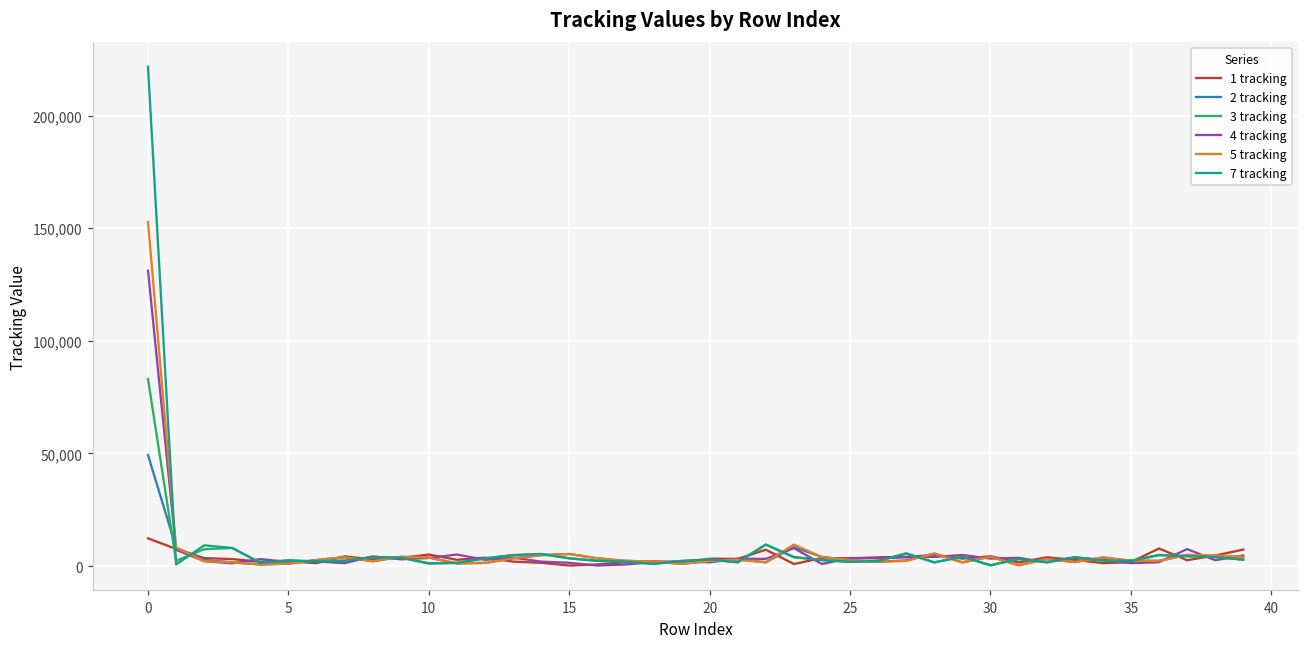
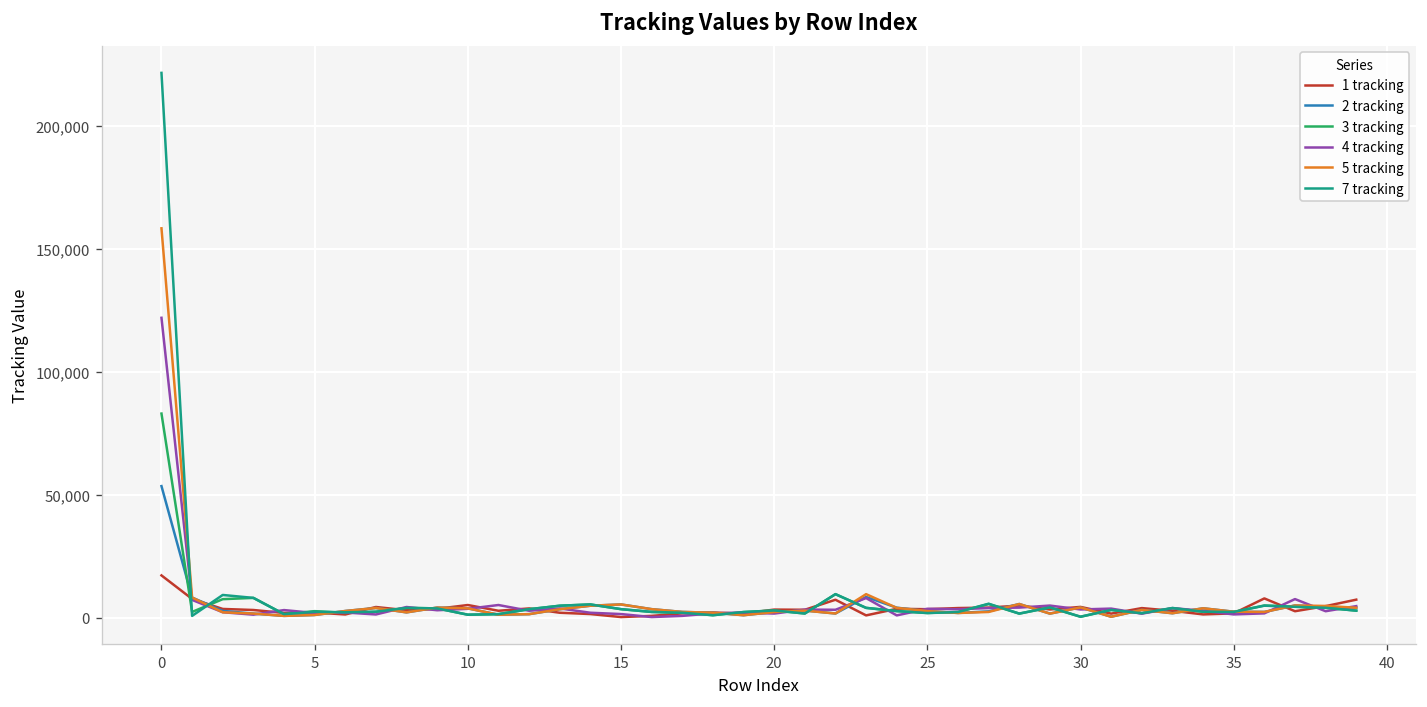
  {
    "1 tracking": {
-     "0": "12,000",
+     "0": "17,000",
      "10": "5,000"
    },
    "2 tracking": {
-     "0": "49,000"
+     "0": "54,000"
    },
    "4 tracking": {
-     "0": "131,000"
+     "0": "122,000"
    },
    "5 tracking": {
-     "0": "153,000"
+     "0": "158,000"
    }
  }
